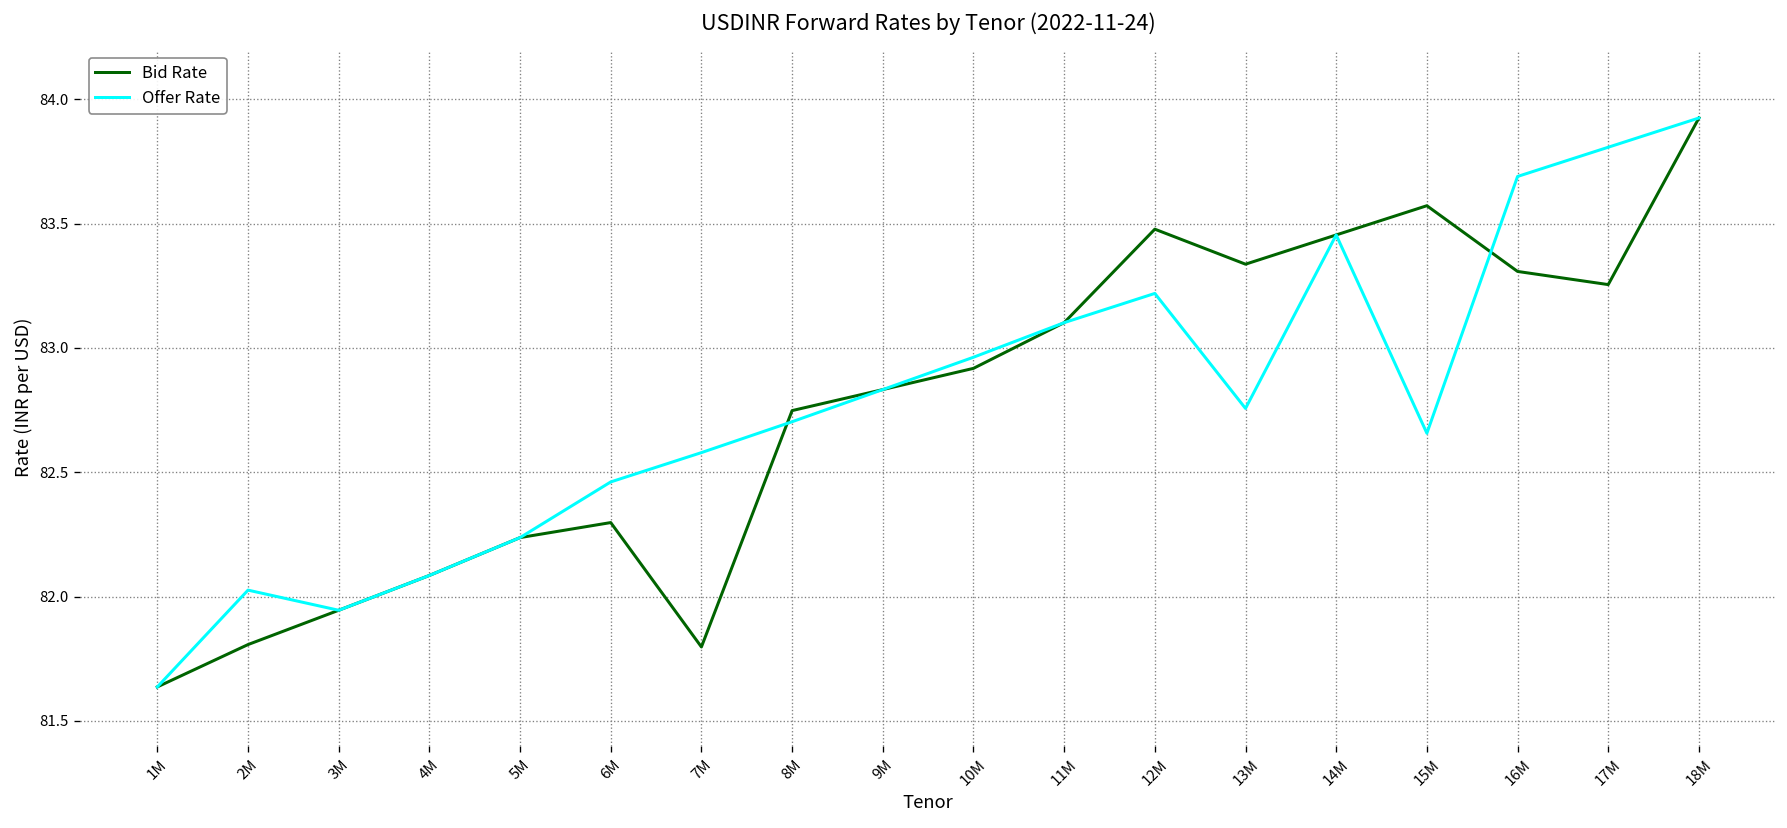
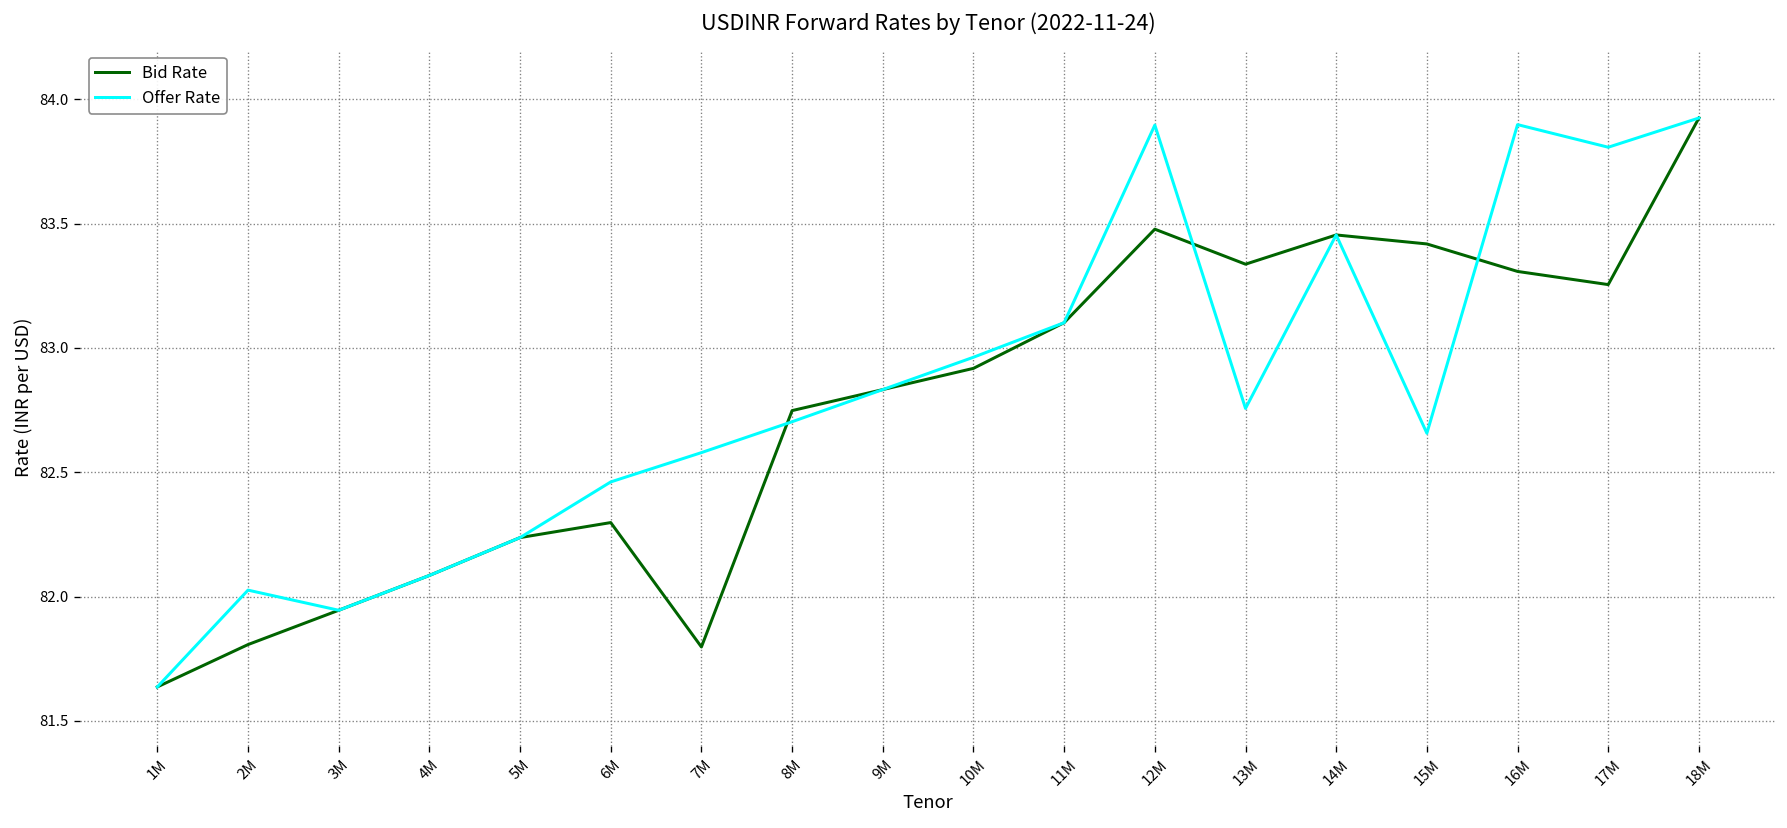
  {
    "Bid Rate": {
      "2M": 81.81,
      "6M": 82.30,
      "7M": 81.80,
      "8M": 82.75,
      "10M": 82.92,
      "12M": 83.48,
      "13M": 83.34,
-     "15M": 83.57,
+     "15M": 83.42,
      "16M": 83.31,
      "17M": 83.25
    },
    "Offer Rate": {
      "2M": 82.03,
      "6M": 82.46,
      "7M": 82.58,
      "8M": 82.70,
      "10M": 82.96,
-     "12M": 83.22,
+     "12M": 83.90,
      "13M": 82.76,
      "15M": 82.66,
-     "16M": 83.69,
+     "16M": 83.90,
      "17M": 83.81
    }
  }
